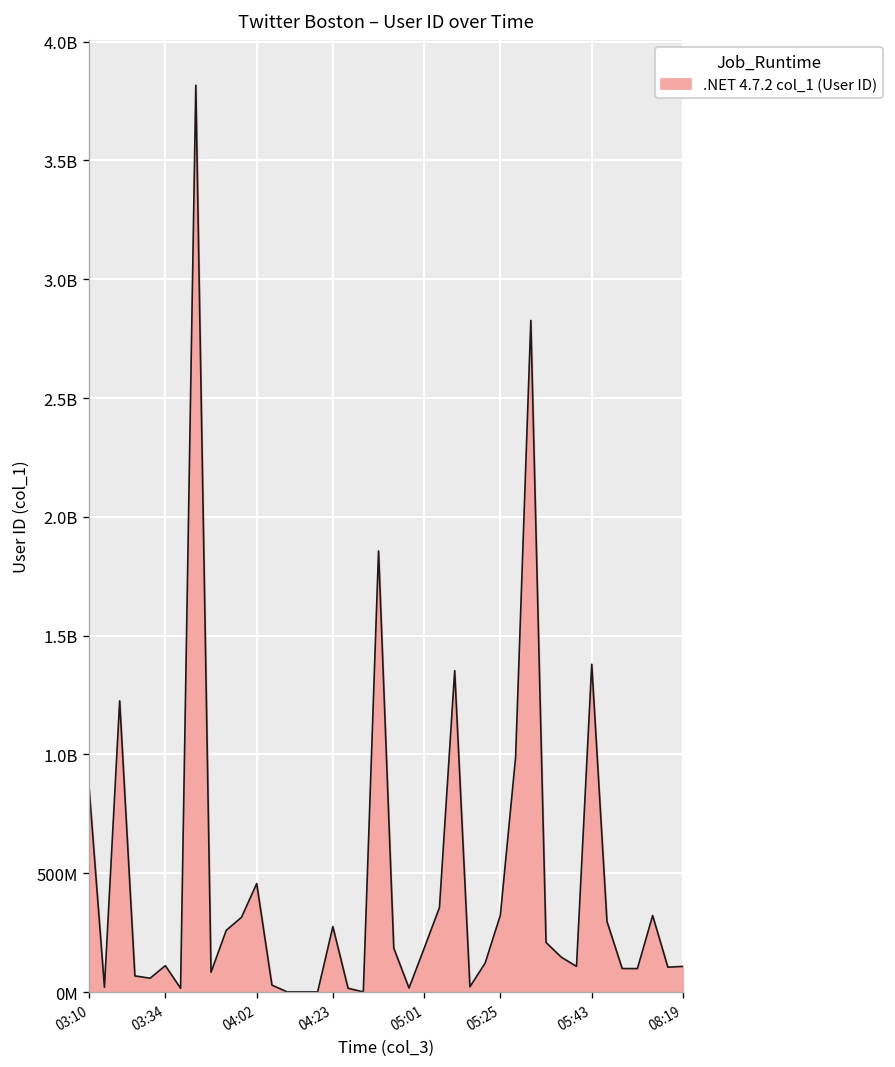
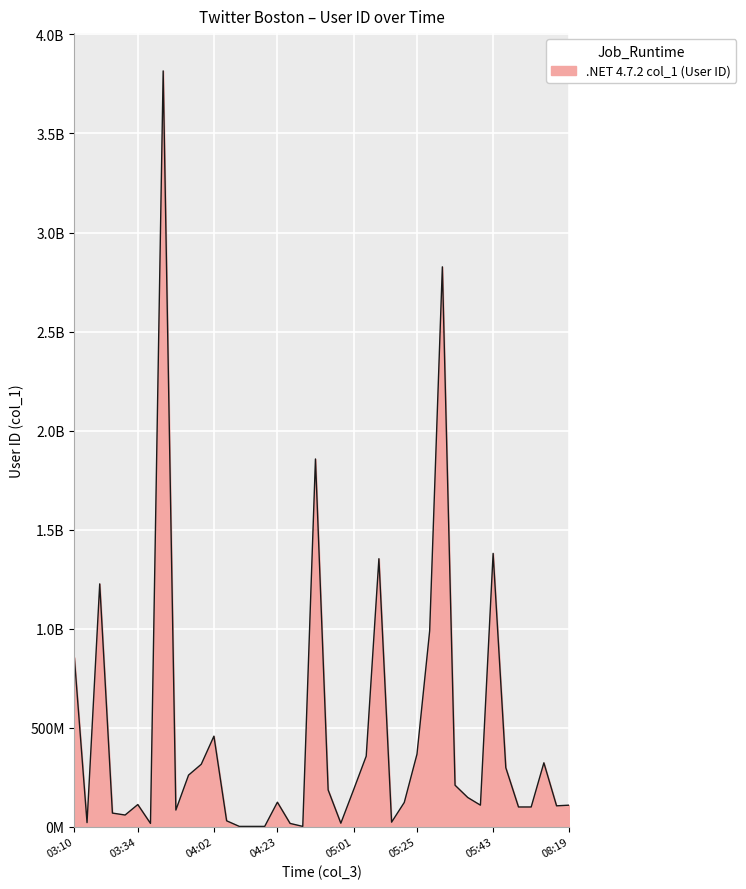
  {
    "03:10": 850000000,
    "03:34": 110000000,
    "04:02": 460000000,
-   "04:23": 280000000,
+   "04:23": 120000000,
    "05:01": 180000000,
-   "05:25": 320000000,
+   "05:25": 370000000,
    "05:43": 1380000000,
    "08:19": 110000000
  }
